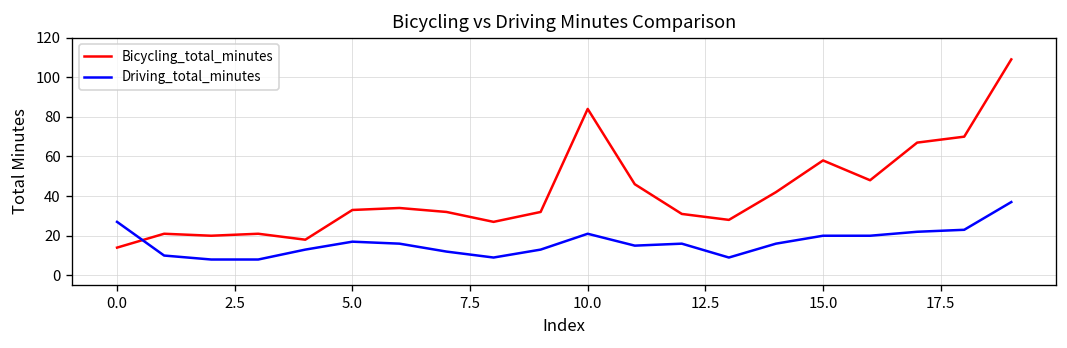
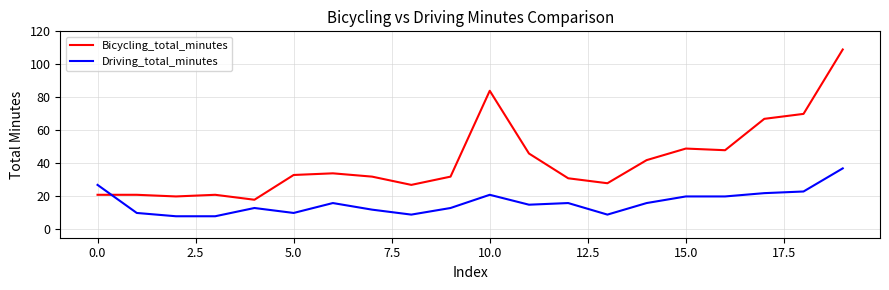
  {
    "Bicycling_total_minutes": {
-     "0.0": 14,
+     "0.0": 21,
      "5.0": 33,
      "10.0": 84,
-     "15.0": 58
+     "15.0": 49
    },
    "Driving_total_minutes": {
      "0.0": 27,
-     "5.0": 17,
+     "5.0": 10,
      "10.0": 21,
      "15.0": 20
    }
  }
